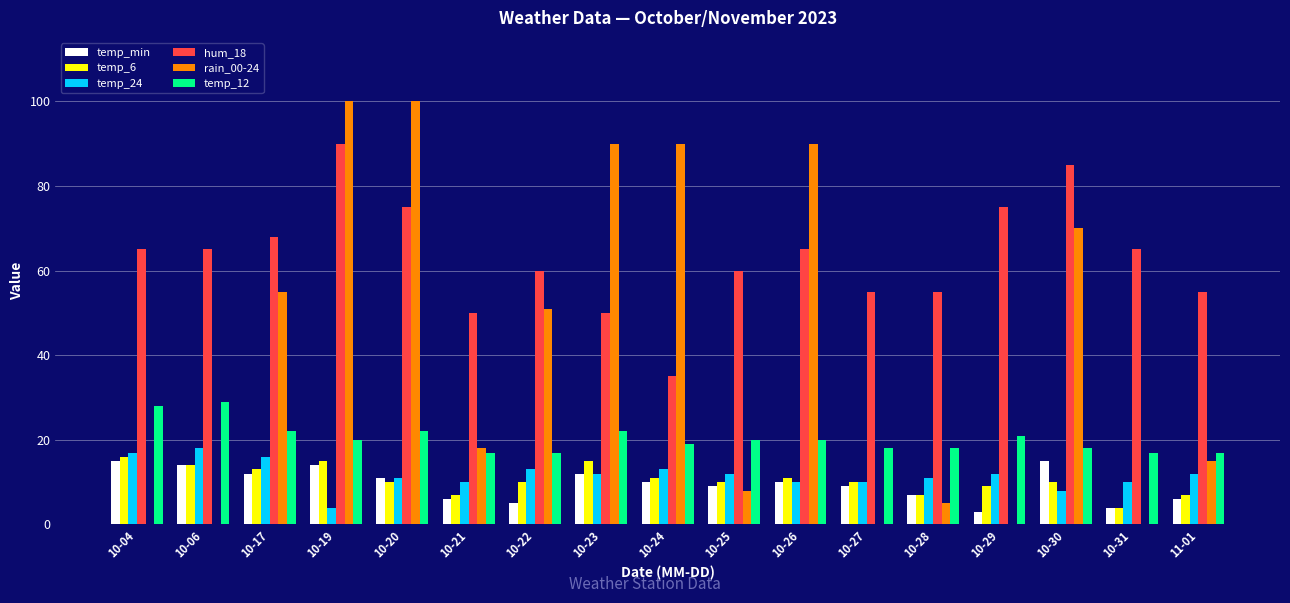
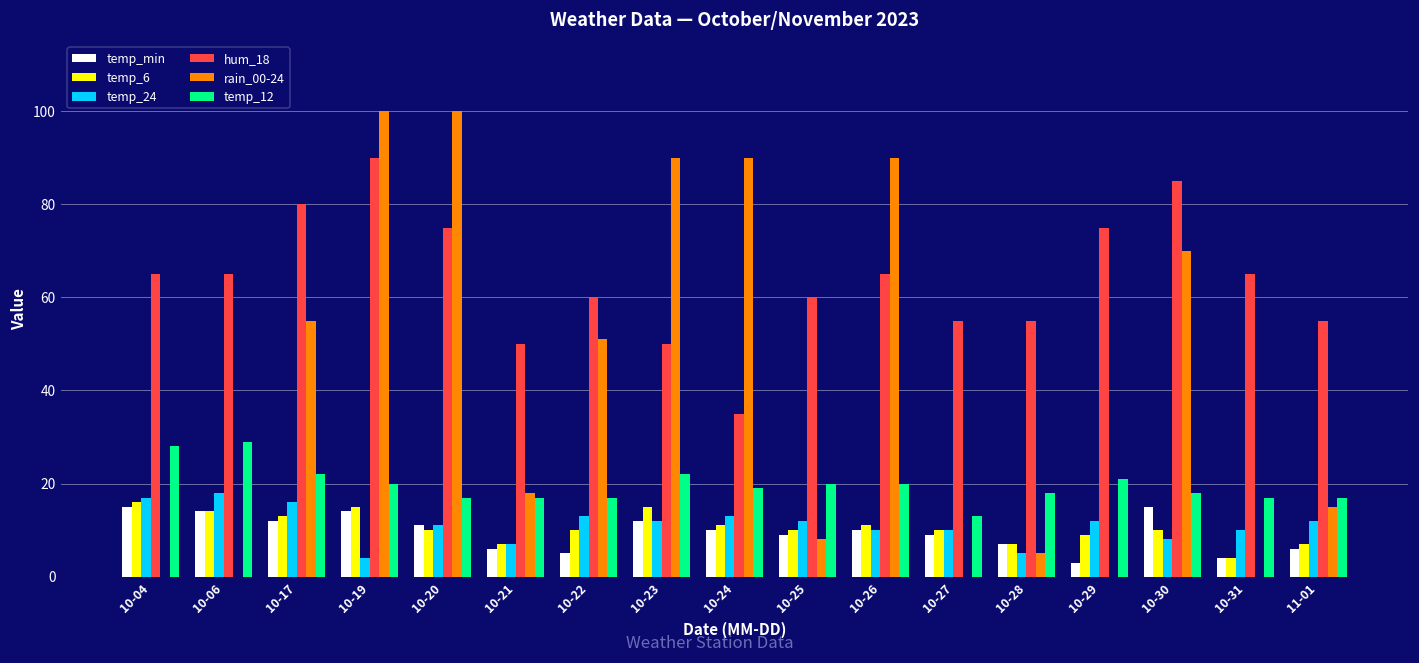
  {
    "temp_min": {
      "10-04": 15,
      "10-06": 14,
      "10-17": 12,
      "10-19": 14,
      "10-20": 11,
      "10-21": 6,
      "10-22": 5,
      "10-23": 12,
      "10-24": 10,
      "10-25": 9,
      "10-26": 10,
      "10-27": 9,
      "10-28": 7,
      "10-29": 3,
      "10-30": 15,
      "10-31": 4,
      "11-01": 6
    },
    "temp_6": {
      "10-04": 16,
      "10-06": 14,
      "10-17": 13,
      "10-19": 15,
      "10-20": 10,
      "10-21": 7,
      "10-22": 10,
      "10-23": 15,
      "10-24": 11,
      "10-25": 10,
      "10-26": 11,
      "10-27": 10,
      "10-28": 7,
      "10-29": 9,
      "10-30": 10,
      "10-31": 4,
      "11-01": 7
    },
    "temp_24": {
      "10-04": 17,
      "10-06": 18,
      "10-17": 16,
      "10-19": 4,
      "10-20": 11,
-     "10-21": 10,
+     "10-21": 7,
      "10-22": 13,
      "10-23": 12,
      "10-24": 13,
      "10-25": 12,
      "10-26": 10,
      "10-27": 10,
-     "10-28": 11,
+     "10-28": 5,
      "10-29": 12,
      "10-30": 8,
      "10-31": 10,
      "11-01": 12
    },
    "hum_18": {
      "10-04": 65,
      "10-06": 65,
-     "10-17": 68,
+     "10-17": 80,
      "10-19": 90,
      "10-20": 75,
      "10-21": 50,
      "10-22": 60,
      "10-23": 50,
      "10-24": 35,
      "10-25": 60,
      "10-26": 65,
      "10-27": 55,
      "10-28": 55,
      "10-29": 75,
      "10-30": 85,
      "10-31": 65,
      "11-01": 55
    },
    "rain_00-24": {
      "10-04": 0,
      "10-06": 0,
      "10-17": 55,
      "10-19": 100,
      "10-20": 100,
      "10-21": 18,
      "10-22": 51,
      "10-23": 90,
      "10-24": 90,
      "10-25": 8,
      "10-26": 90,
      "10-27": 0,
      "10-28": 5,
      "10-29": 0,
      "10-30": 70,
      "10-31": 0,
      "11-01": 15
    },
    "temp_12": {
      "10-04": 28,
      "10-06": 29,
      "10-17": 22,
      "10-19": 20,
-     "10-20": 22,
+     "10-20": 17,
      "10-21": 17,
      "10-22": 17,
      "10-23": 22,
      "10-24": 19,
      "10-25": 20,
      "10-26": 20,
-     "10-27": 18,
+     "10-27": 13,
      "10-28": 18,
      "10-29": 21,
      "10-30": 18,
      "10-31": 17,
      "11-01": 17
    }
  }
